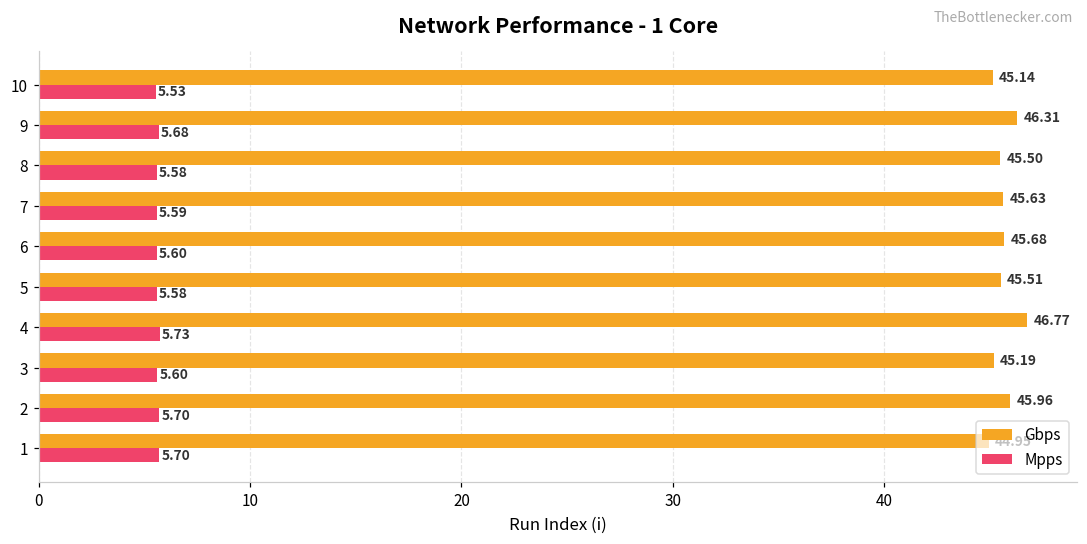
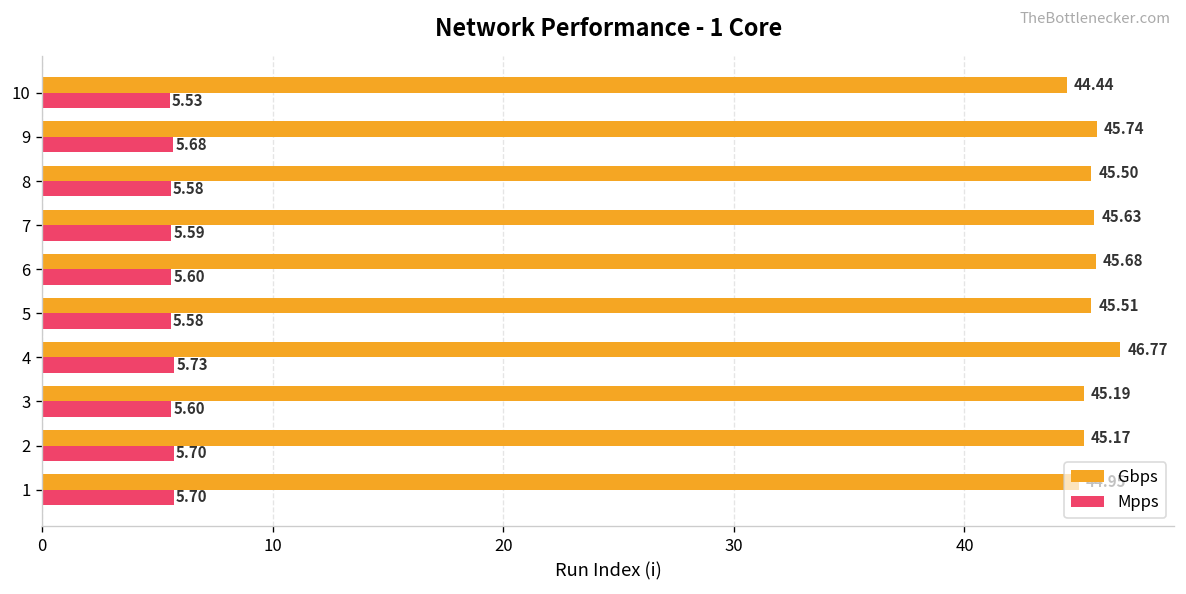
  {
    "Gbps": {
-     "10": 45.14,
-     "9": 46.31,
+     "10": 44.44,
+     "9": 45.74,
      "8": 45.50,
      "7": 45.63,
      "6": 45.68,
      "5": 45.51,
      "4": 46.77,
      "3": 45.19,
-     "2": 45.96
+     "2": 45.17
    },
    "Mpps": {
      "10": 5.53,
      "9": 5.68,
      "8": 5.58,
      "7": 5.59,
      "6": 5.60,
      "5": 5.58,
      "4": 5.73,
      "3": 5.60,
      "2": 5.70,
      "1": 5.70
    }
  }
